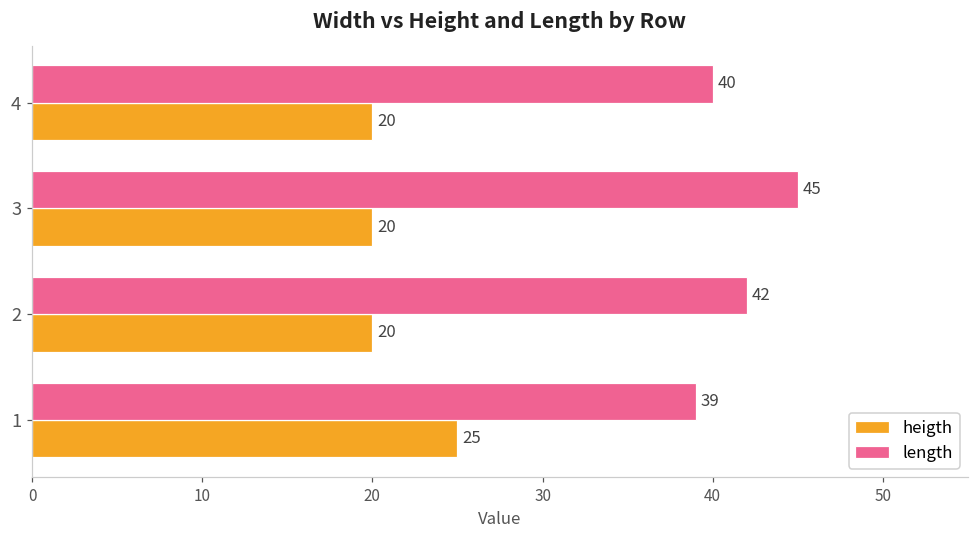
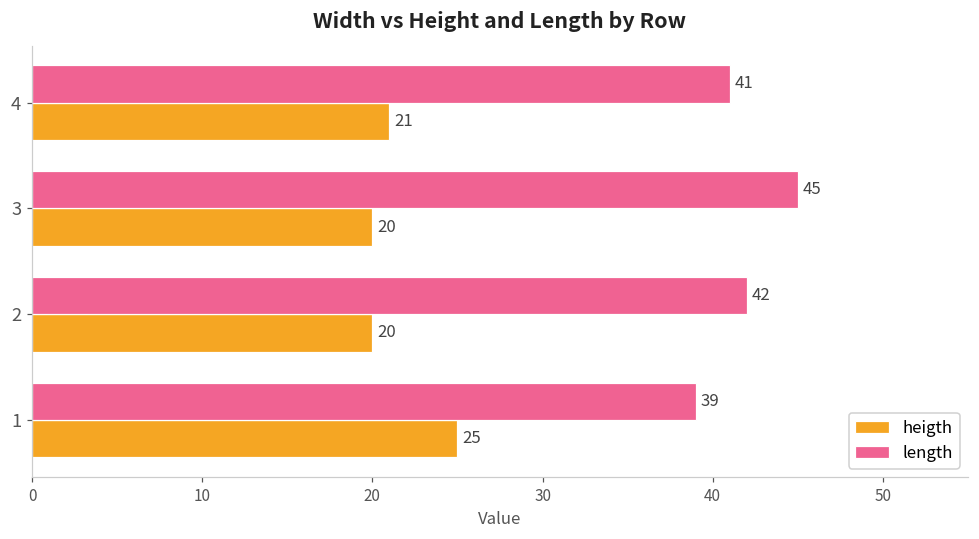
  {
    "heigth": {
-     "4": 20,
+     "4": 21,
      "3": 20,
      "2": 20,
      "1": 25
    },
    "length": {
-     "4": 40,
+     "4": 41,
      "3": 45,
      "2": 42,
      "1": 39
    }
  }
